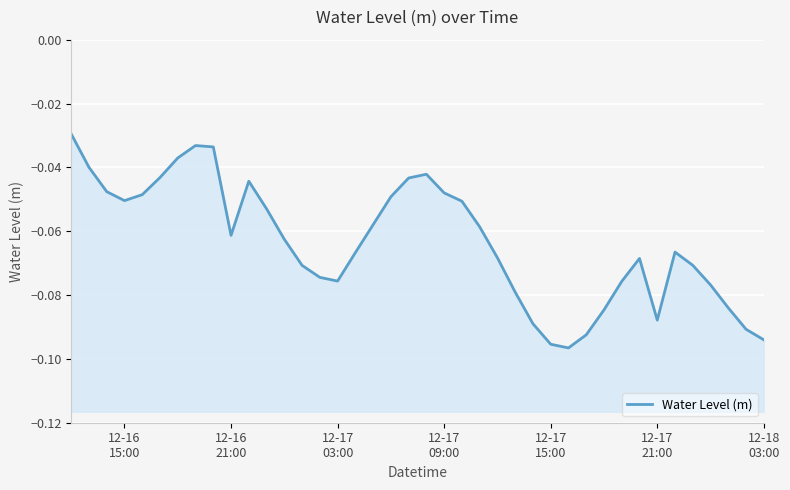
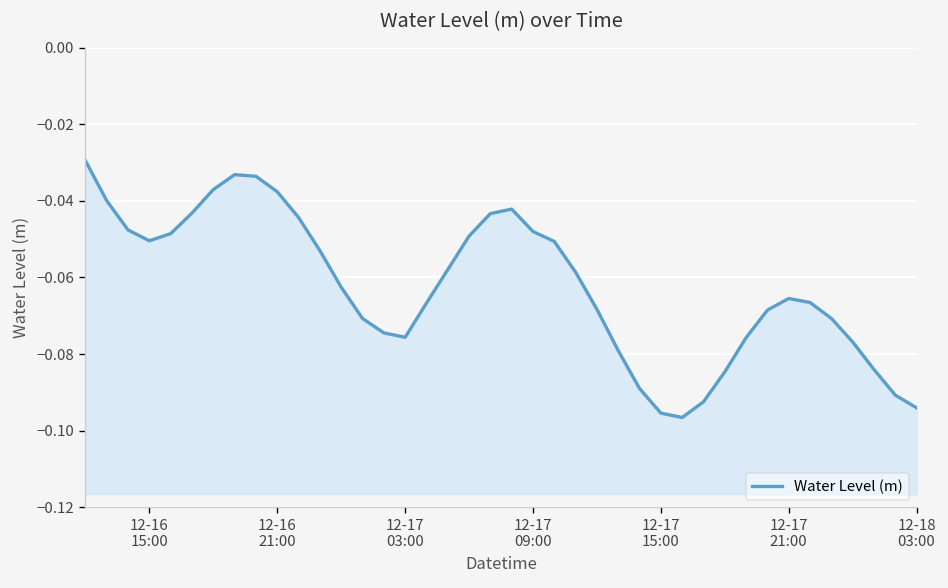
  {
    "12-16 15:00": -0.050,
-   "12-16 21:00": -0.061,
+   "12-16 21:00": -0.038,
    "12-17 03:00": -0.076,
    "12-17 09:00": -0.048,
    "12-17 15:00": -0.095,
-   "12-17 21:00": -0.088,
+   "12-17 21:00": -0.065,
    "12-18 03:00": -0.094
  }
